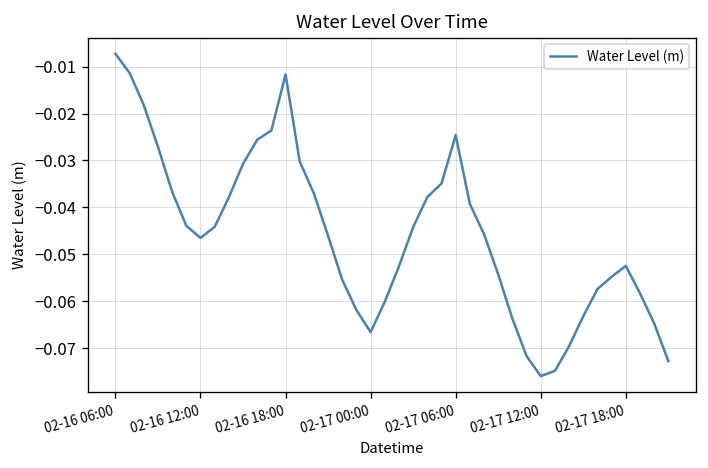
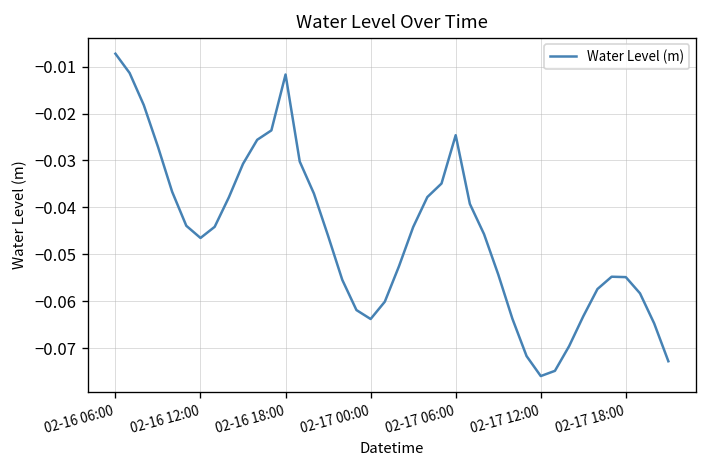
  {
    "02-16 06:00": -0.007,
    "02-16 12:00": -0.047,
    "02-16 18:00": -0.012,
-   "02-17 00:00": -0.067,
+   "02-17 00:00": -0.064,
    "02-17 06:00": -0.025,
    "02-17 12:00": -0.076,
-   "02-17 18:00": -0.052
+   "02-17 18:00": -0.055
  }
